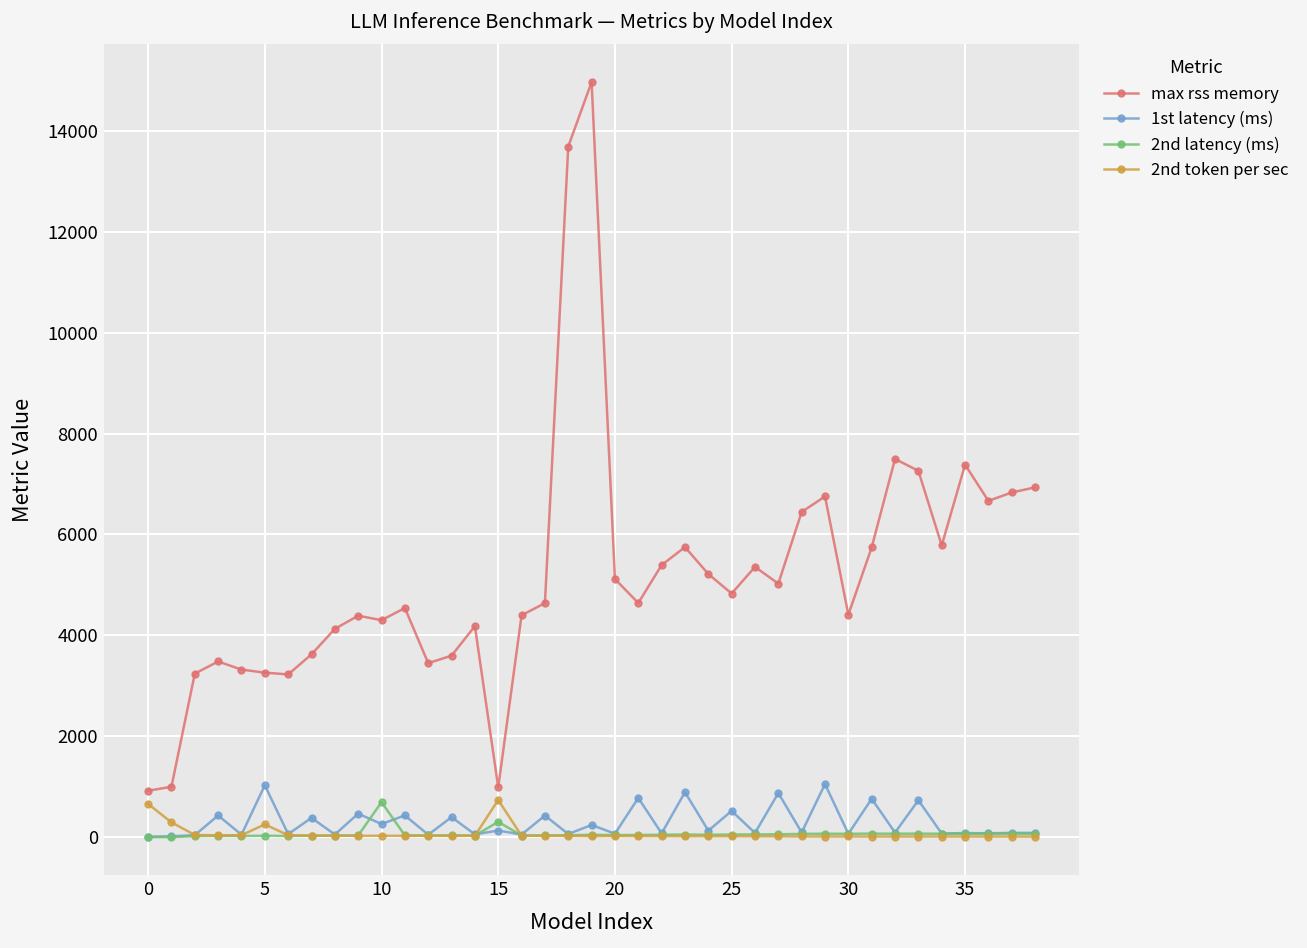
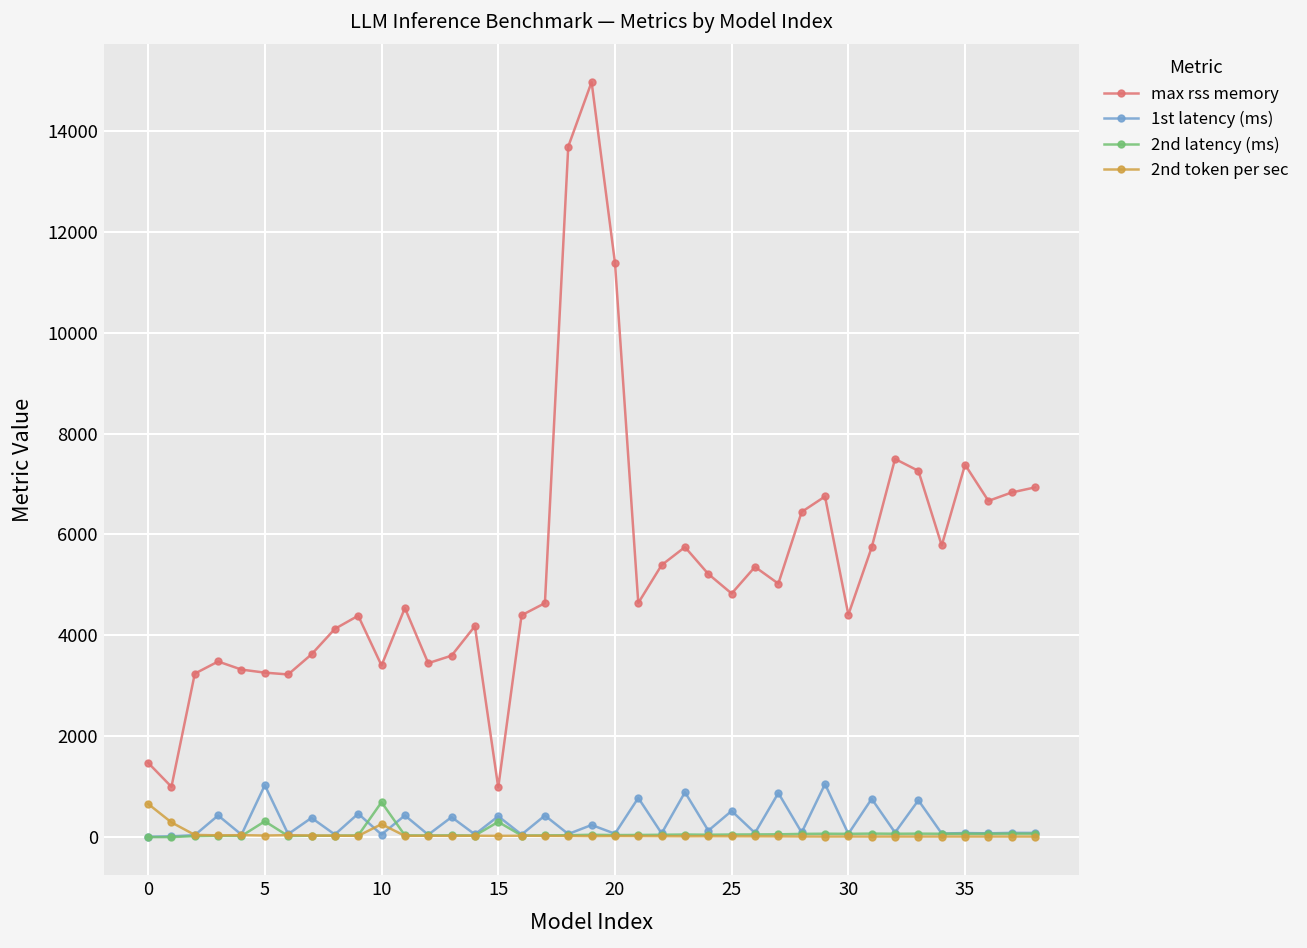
  {
    "max rss memory": {
-     "0": 900,
+     "0": 1500,
      "5": 3300,
-     "10": 4300,
+     "10": 3400,
      "15": 1000,
-     "20": 5100,
+     "20": 11400,
      "25": 4800,
      "30": 4400,
      "35": 7400
    },
    "1st latency (ms)": {
      "5": 1000,
-     "10": 300,
-     "15": 100,
+     "10": 100,
+     "15": 400,
      "25": 500
    },
    "2nd latency (ms)": {
-     "5": 0,
+     "5": 300,
      "10": 700,
      "15": 300
    },
    "2nd token per sec": {
      "0": 700,
-     "5": 300,
-     "10": 0,
-     "15": 700
+     "5": 0,
+     "10": 300,
+     "15": 0
    }
  }
